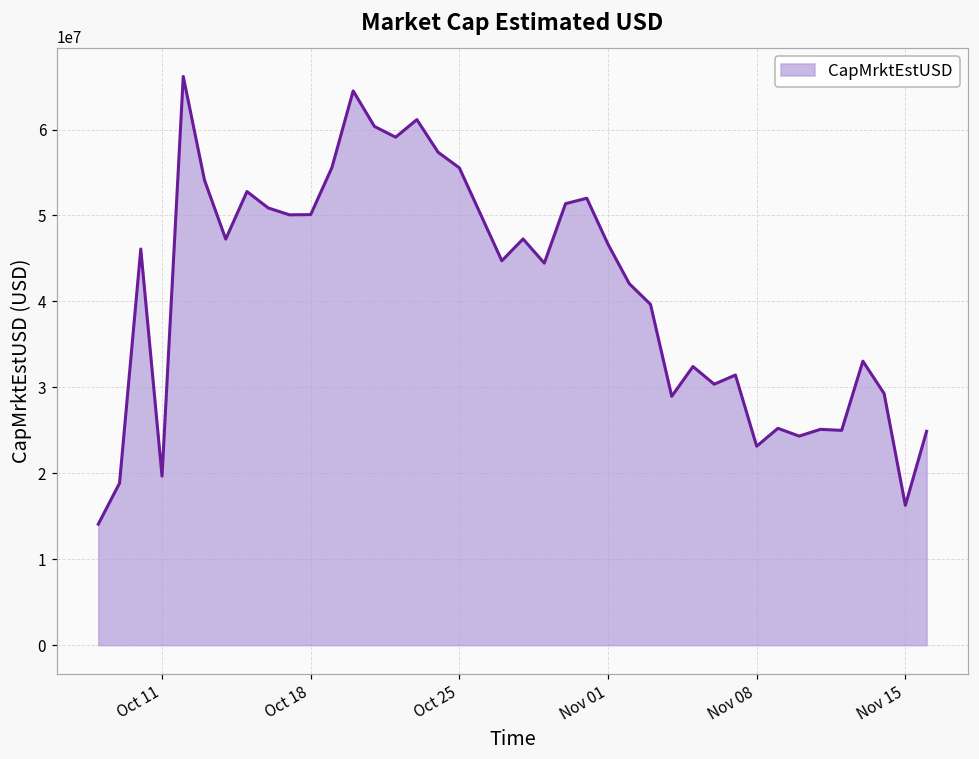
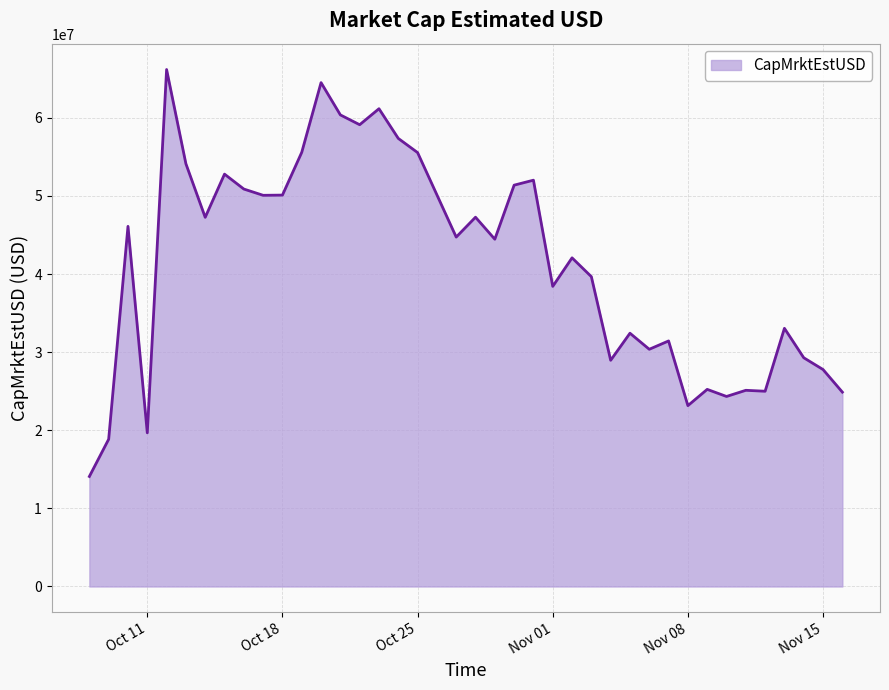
  {
    "Oct 11": 20000000,
    "Oct 18": 50000000,
    "Oct 25": 56000000,
-   "Nov 01": 47000000,
+   "Nov 01": 38000000,
    "Nov 08": 23000000,
-   "Nov 15": 16000000
+   "Nov 15": 28000000
  }
